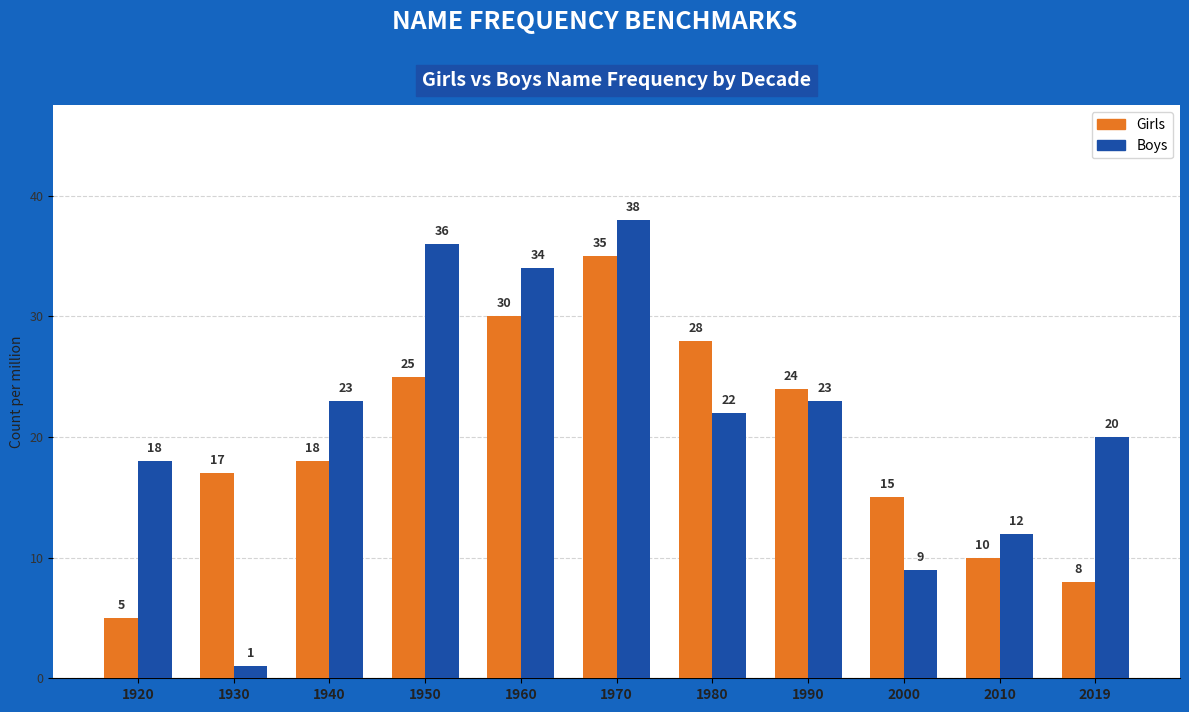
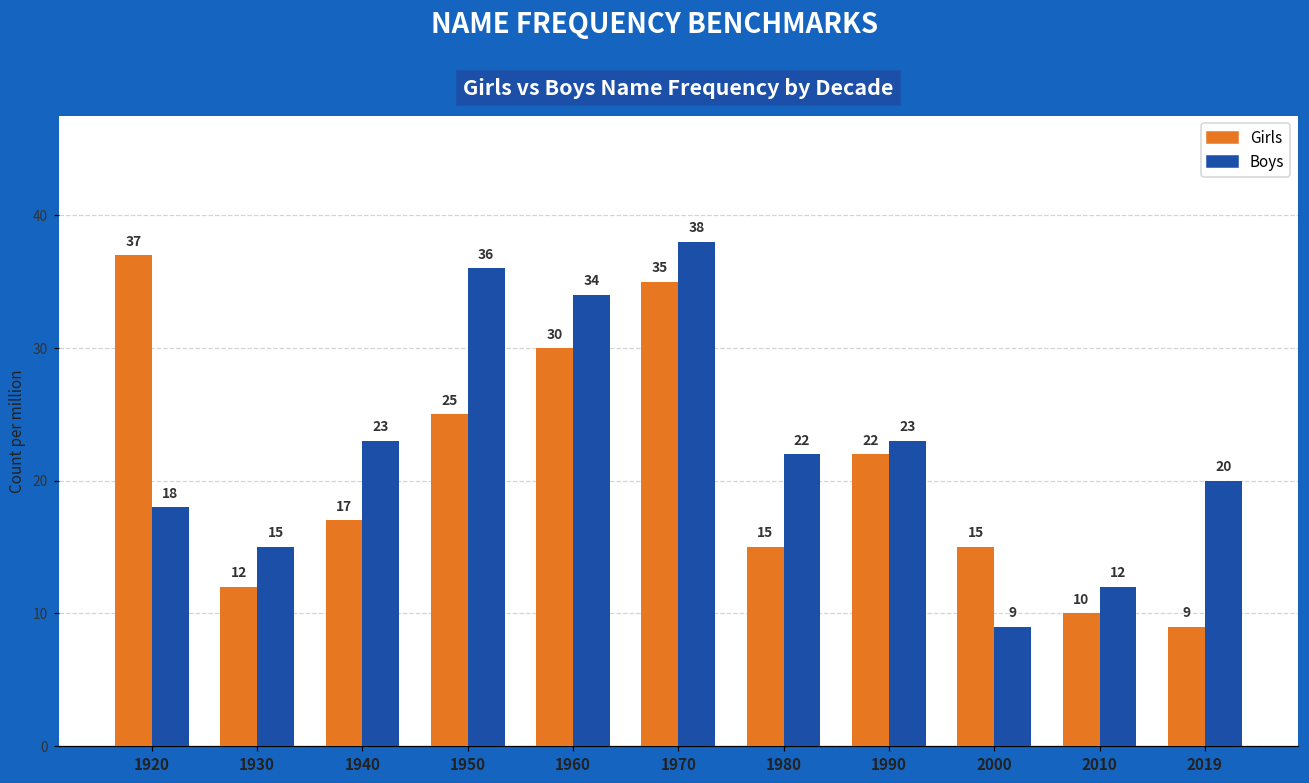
  {
    "Girls": {
-     "1920": 5,
-     "1930": 17,
-     "1940": 18,
+     "1920": 37,
+     "1930": 12,
+     "1940": 17,
      "1950": 25,
      "1960": 30,
      "1970": 35,
-     "1980": 28,
-     "1990": 24,
+     "1980": 15,
+     "1990": 22,
      "2000": 15,
      "2010": 10,
-     "2019": 8
+     "2019": 9
    },
    "Boys": {
      "1920": 18,
-     "1930": 1,
+     "1930": 15,
      "1940": 23,
      "1950": 36,
      "1960": 34,
      "1970": 38,
      "1980": 22,
      "1990": 23,
      "2000": 9,
      "2010": 12,
      "2019": 20
    }
  }
